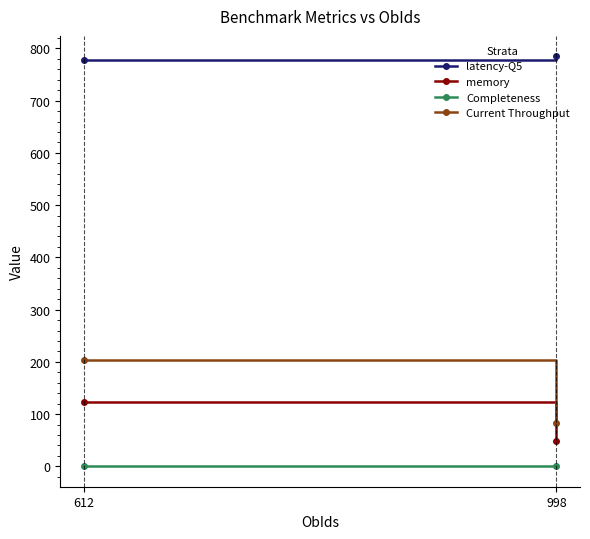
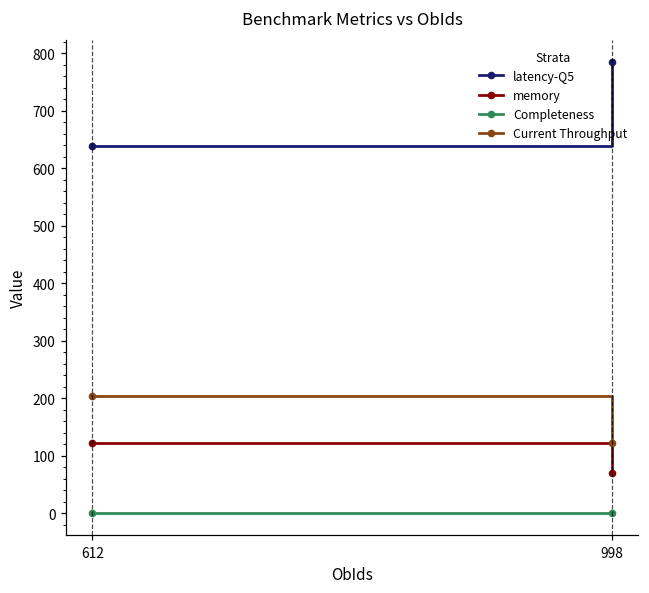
  {
    "latency-Q5": {
-     "612": 780,
+     "612": 640,
      "998": 780
    },
    "memory": {
      "612": 120,
-     "998": 50
+     "998": 70
    },
    "Completeness": {
      "612": 0,
      "998": 0
    },
    "Current Throughput": {
      "612": 200,
-     "998": 80
+     "998": 120
    }
  }
